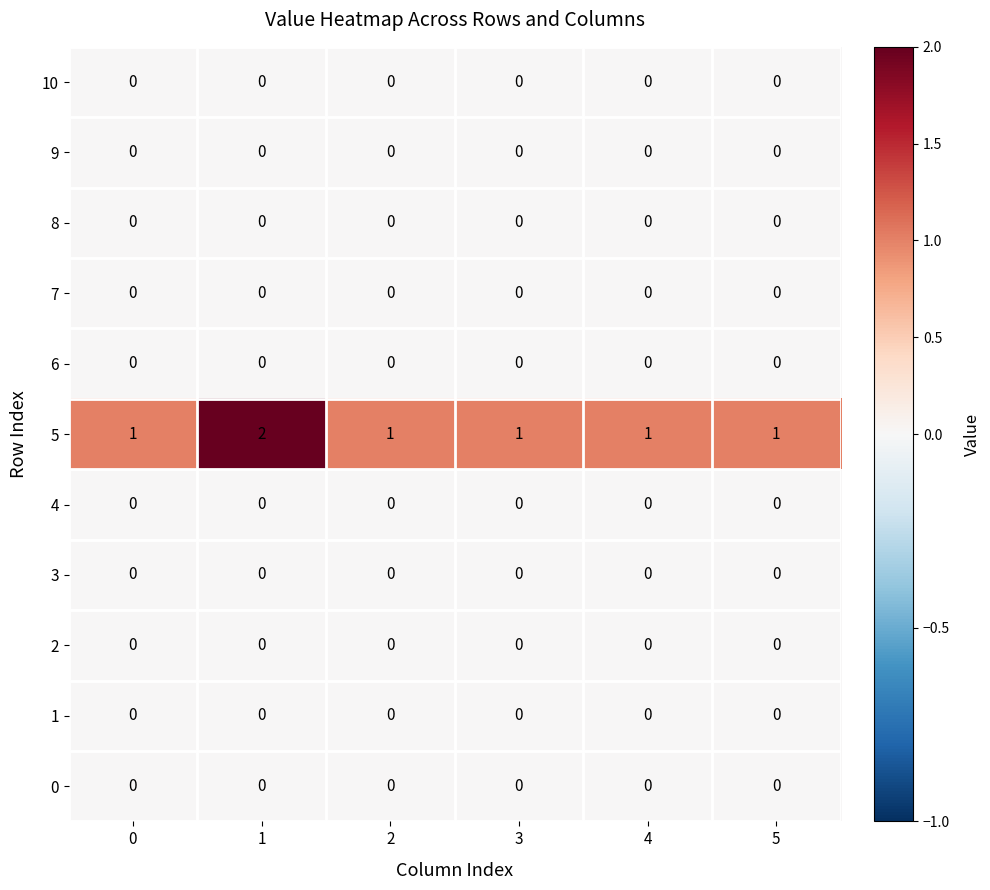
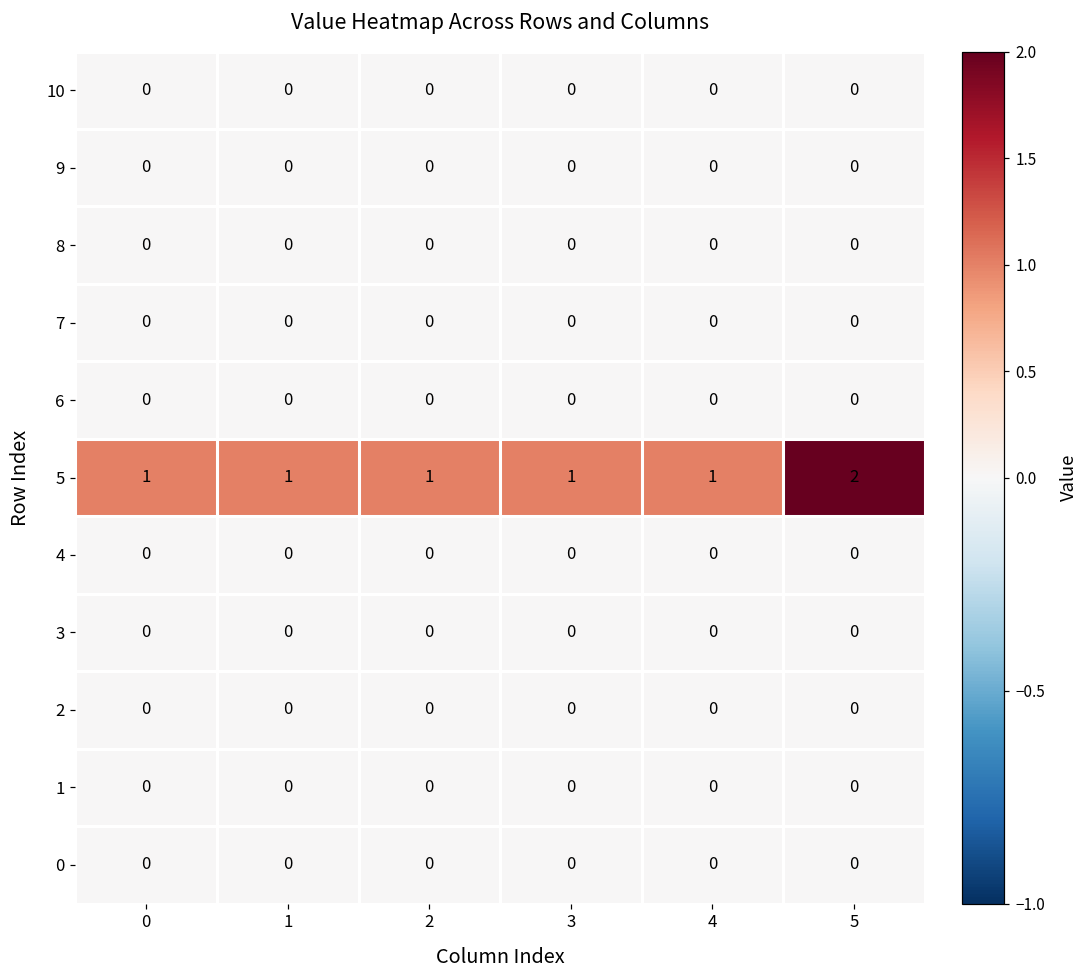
  {
    "10": {
      "0": 0,
      "1": 0,
      "2": 0,
      "3": 0,
      "4": 0,
      "5": 0
    },
    "9": {
      "0": 0,
      "1": 0,
      "2": 0,
      "3": 0,
      "4": 0,
      "5": 0
    },
    "8": {
      "0": 0,
      "1": 0,
      "2": 0,
      "3": 0,
      "4": 0,
      "5": 0
    },
    "7": {
      "0": 0,
      "1": 0,
      "2": 0,
      "3": 0,
      "4": 0,
      "5": 0
    },
    "6": {
      "0": 0,
      "1": 0,
      "2": 0,
      "3": 0,
      "4": 0,
      "5": 0
    },
    "5": {
      "0": 1,
-     "1": 2,
+     "1": 1,
      "2": 1,
      "3": 1,
      "4": 1,
-     "5": 1
+     "5": 2
    },
    "4": {
      "0": 0,
      "1": 0,
      "2": 0,
      "3": 0,
      "4": 0,
      "5": 0
    },
    "3": {
      "0": 0,
      "1": 0,
      "2": 0,
      "3": 0,
      "4": 0,
      "5": 0
    },
    "2": {
      "0": 0,
      "1": 0,
      "2": 0,
      "3": 0,
      "4": 0,
      "5": 0
    },
    "1": {
      "0": 0,
      "1": 0,
      "2": 0,
      "3": 0,
      "4": 0,
      "5": 0
    },
    "0": {
      "0": 0,
      "1": 0,
      "2": 0,
      "3": 0,
      "4": 0,
      "5": 0
    }
  }
